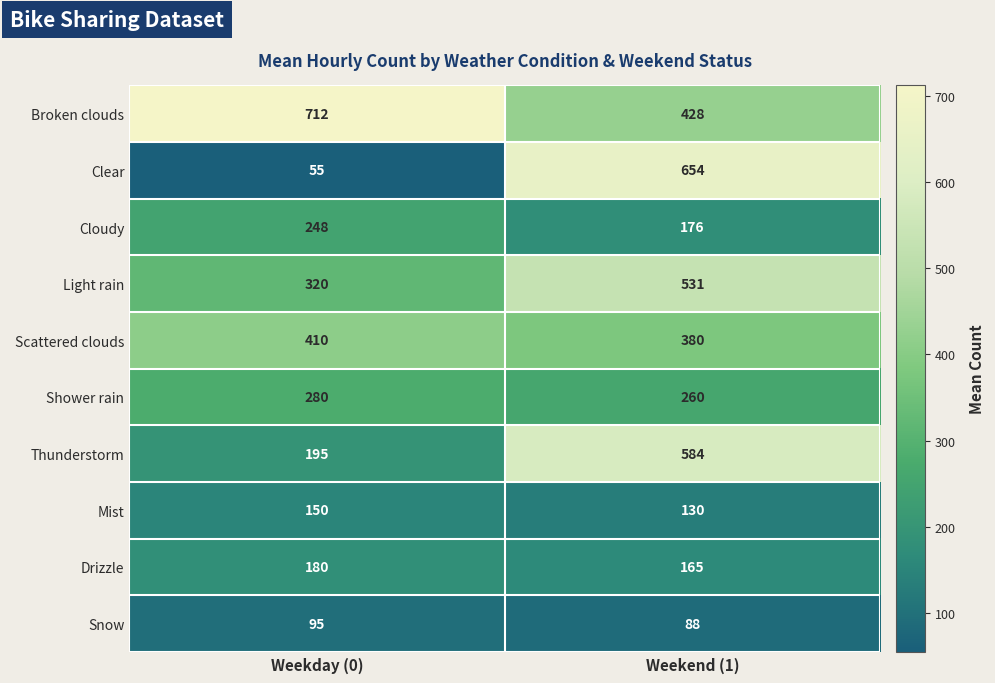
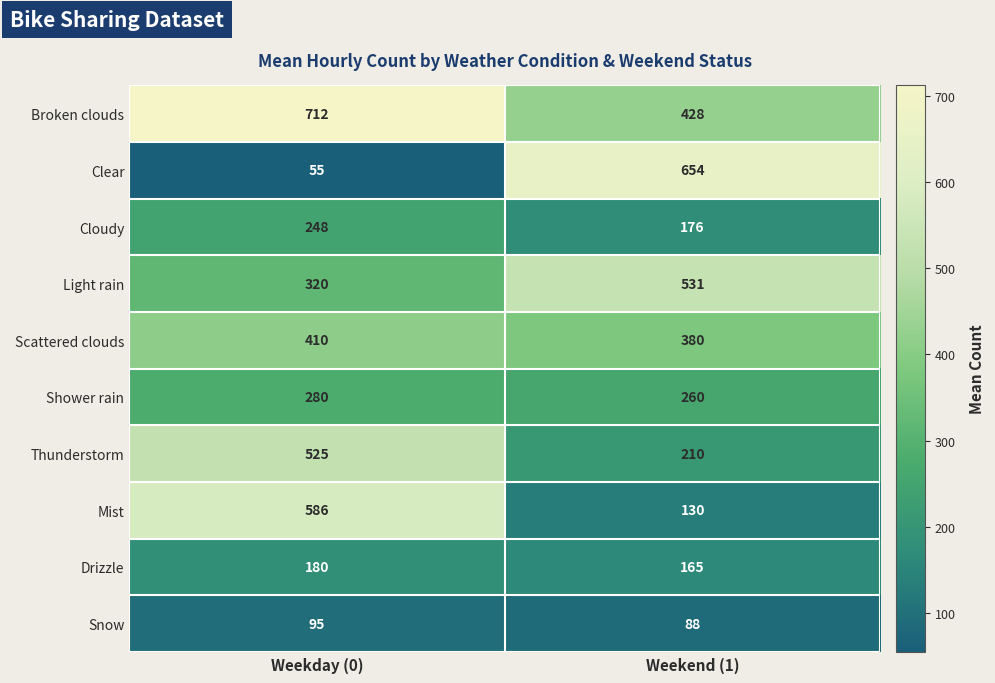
  {
    "Broken clouds": {
      "Weekday (0)": 712,
      "Weekend (1)": 428
    },
    "Clear": {
      "Weekday (0)": 55,
      "Weekend (1)": 654
    },
    "Cloudy": {
      "Weekday (0)": 248,
      "Weekend (1)": 176
    },
    "Light rain": {
      "Weekday (0)": 320,
      "Weekend (1)": 531
    },
    "Scattered clouds": {
      "Weekday (0)": 410,
      "Weekend (1)": 380
    },
    "Shower rain": {
      "Weekday (0)": 280,
      "Weekend (1)": 260
    },
    "Thunderstorm": {
-     "Weekday (0)": 195,
-     "Weekend (1)": 584
+     "Weekday (0)": 525,
+     "Weekend (1)": 210
    },
    "Mist": {
-     "Weekday (0)": 150,
+     "Weekday (0)": 586,
      "Weekend (1)": 130
    },
    "Drizzle": {
      "Weekday (0)": 180,
      "Weekend (1)": 165
    },
    "Snow": {
      "Weekday (0)": 95,
      "Weekend (1)": 88
    }
  }
